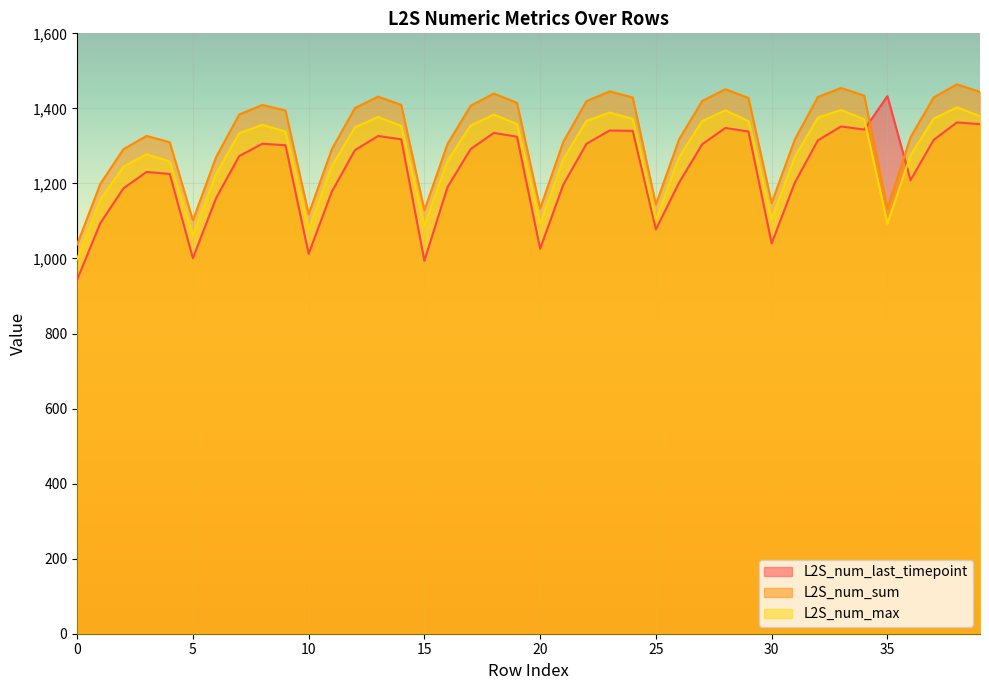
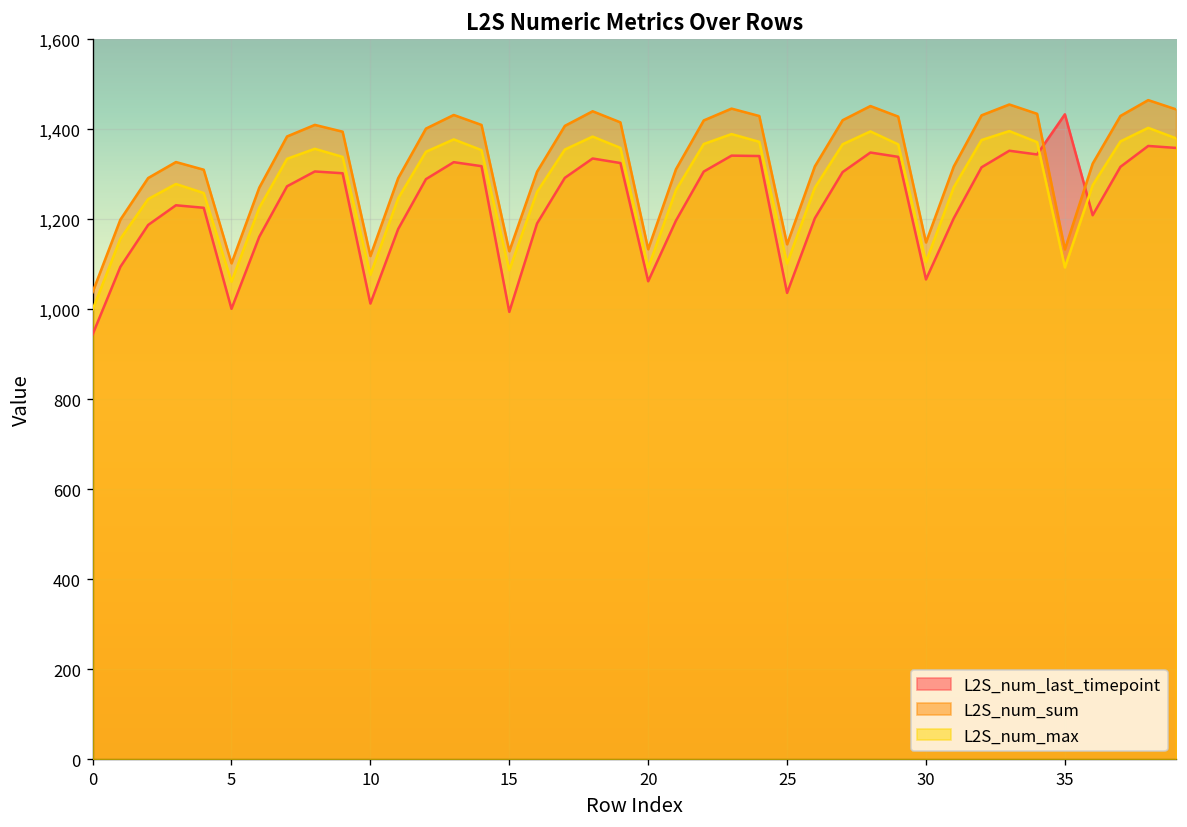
  {
    "L2S_num_last_timepoint": {
      "0": "940",
      "5": "1,000",
      "10": "1,010",
      "15": "990",
-     "20": "1,030",
-     "25": "1,080",
-     "30": "1,040",
+     "20": "1,060",
+     "25": "1,040",
+     "30": "1,070",
      "35": "1,430"
    }
  }
